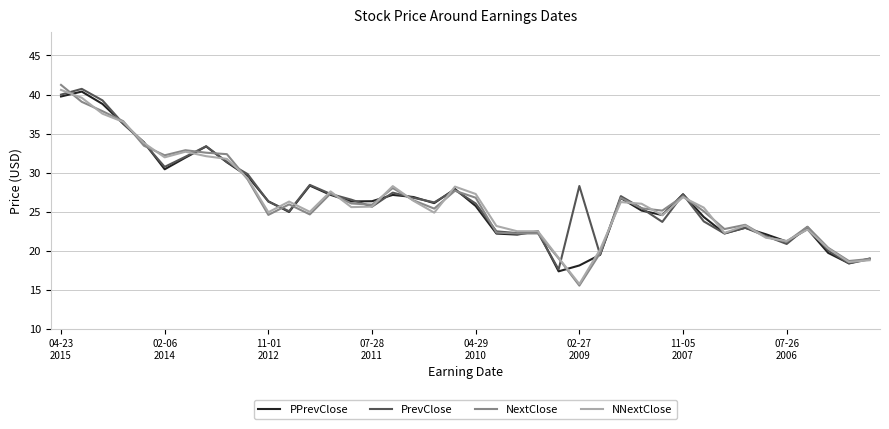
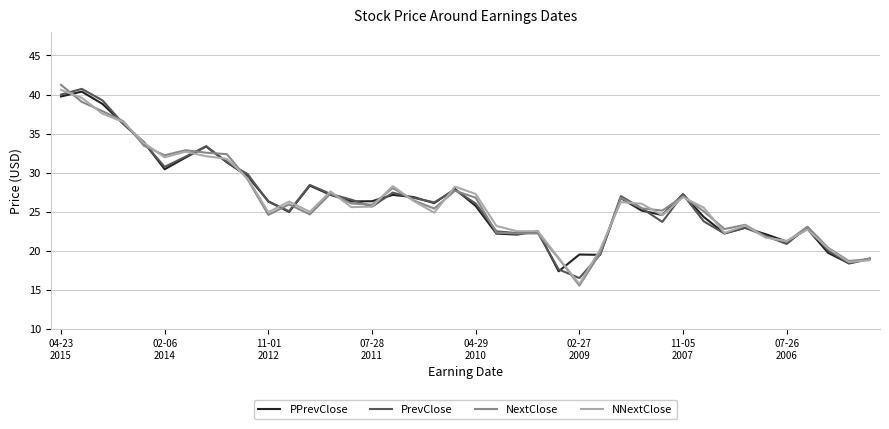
  {
    "PPrevClose": {
      "07-28 2011": 26,
-     "02-27 2009": 18
+     "02-27 2009": 20
    },
    "PrevClose": {
-     "02-27 2009": 28
+     "02-27 2009": 17
    }
  }
